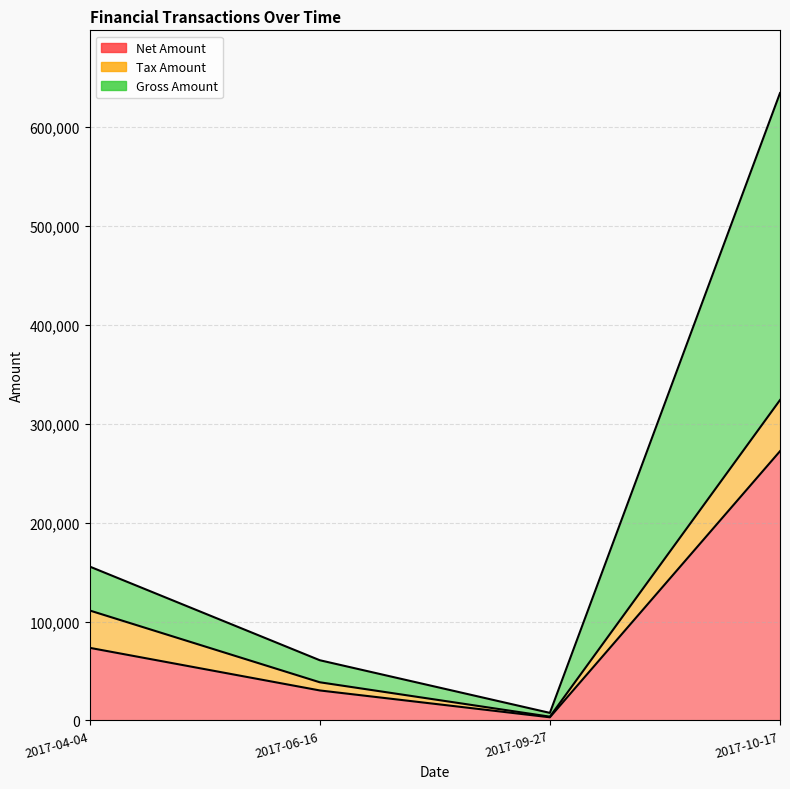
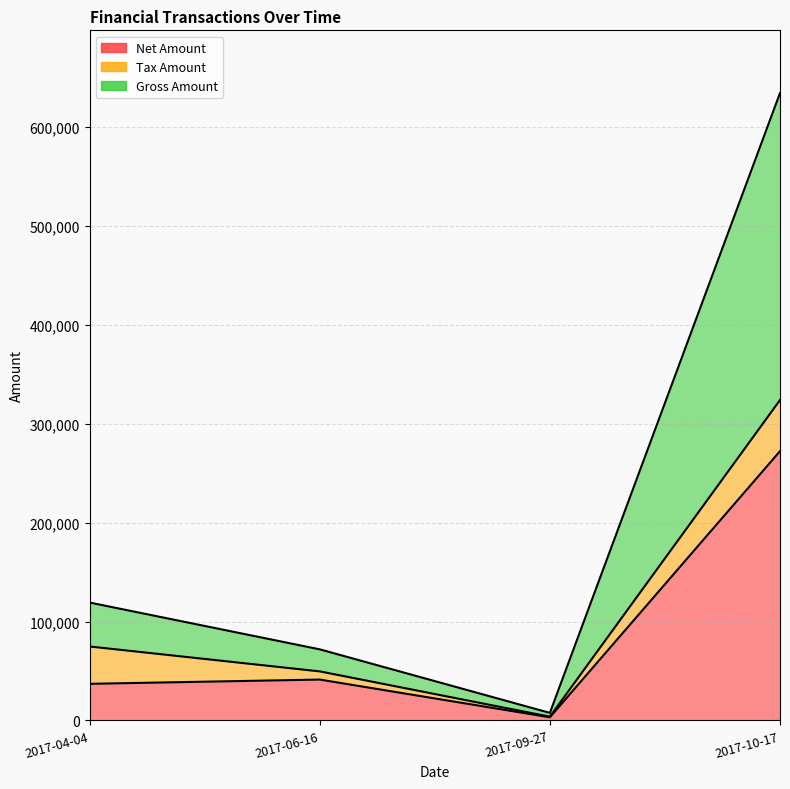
  {
    "Net Amount": {
-     "2017-04-04": "70,000",
-     "2017-06-16": "30,000",
+     "2017-04-04": "40,000",
+     "2017-06-16": "40,000",
      "2017-10-17": "270,000"
    },
    "Tax Amount": {
      "2017-04-04": "40,000",
      "2017-06-16": "10,000",
      "2017-10-17": "50,000"
    },
    "Gross Amount": {
      "2017-04-04": "40,000",
      "2017-06-16": "20,000",
      "2017-09-27": "0",
      "2017-10-17": "310,000"
    }
  }
